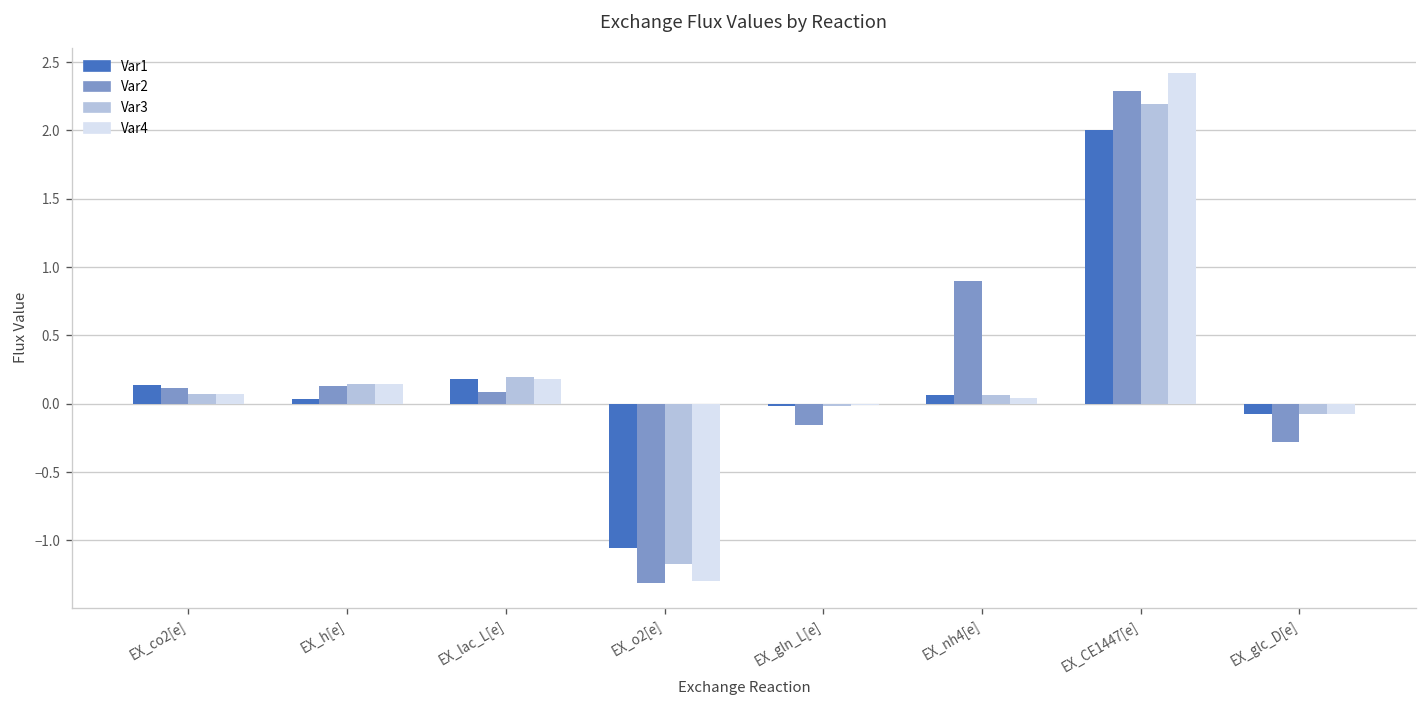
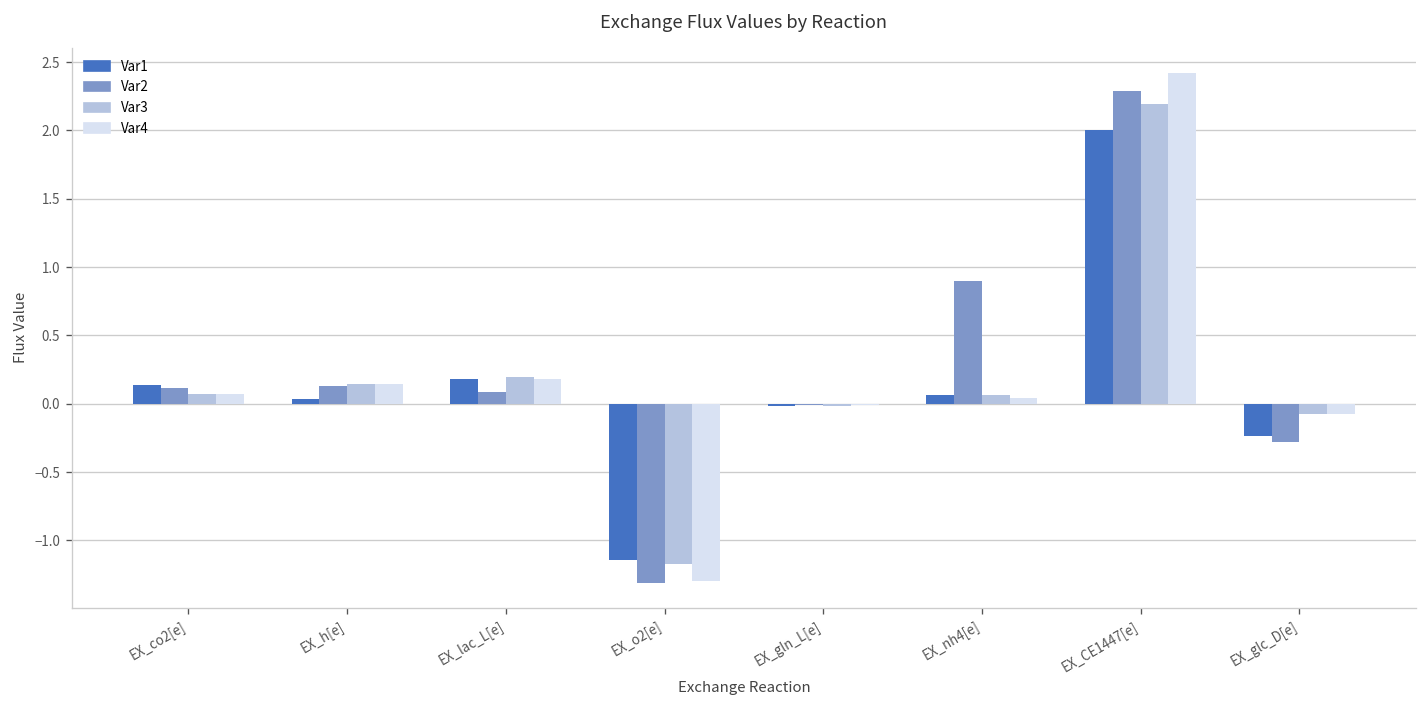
  {
    "Var1": {
      "EX_co2[e]": 0.14,
      "EX_h[e]": 0.04,
      "EX_lac_L[e]": 0.18,
-     "EX_o2[e]": -1.06,
+     "EX_o2[e]": -1.14,
      "EX_nh4[e]": 0.06,
      "EX_CE1447[e]": 2.00,
-     "EX_glc_D[e]": -0.08
+     "EX_glc_D[e]": -0.23
    },
    "Var2": {
      "EX_co2[e]": 0.11,
      "EX_h[e]": 0.13,
      "EX_lac_L[e]": 0.09,
      "EX_o2[e]": -1.31,
-     "EX_gln_L[e]": -0.16,
+     "EX_gln_L[e]": -0.01,
      "EX_nh4[e]": 0.90,
      "EX_CE1447[e]": 2.29,
      "EX_glc_D[e]": -0.28
    }
  }
